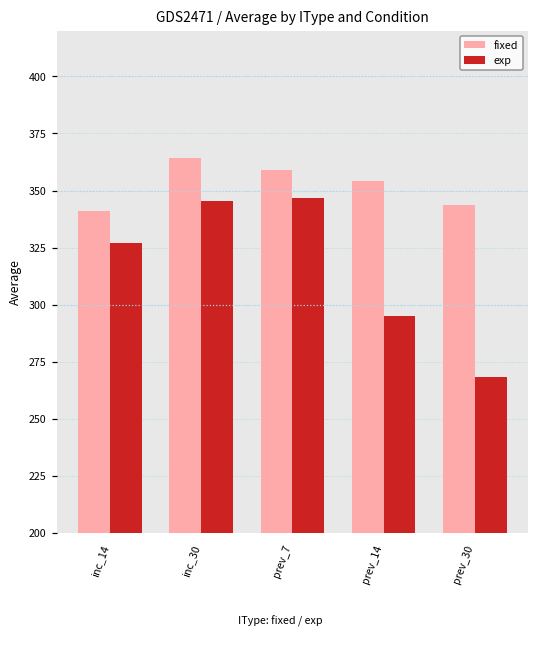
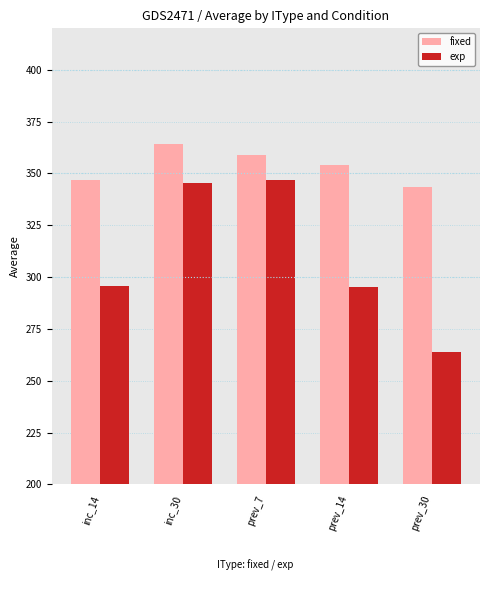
  {
    "fixed": {
-     "inc_14": 341,
+     "inc_14": 347,
      "inc_30": 364,
      "prev_7": 359,
      "prev_14": 354,
      "prev_30": 344
    },
    "exp": {
-     "inc_14": 327,
+     "inc_14": 296,
      "inc_30": 346,
      "prev_7": 347,
      "prev_14": 295,
-     "prev_30": 268
+     "prev_30": 264
    }
  }
